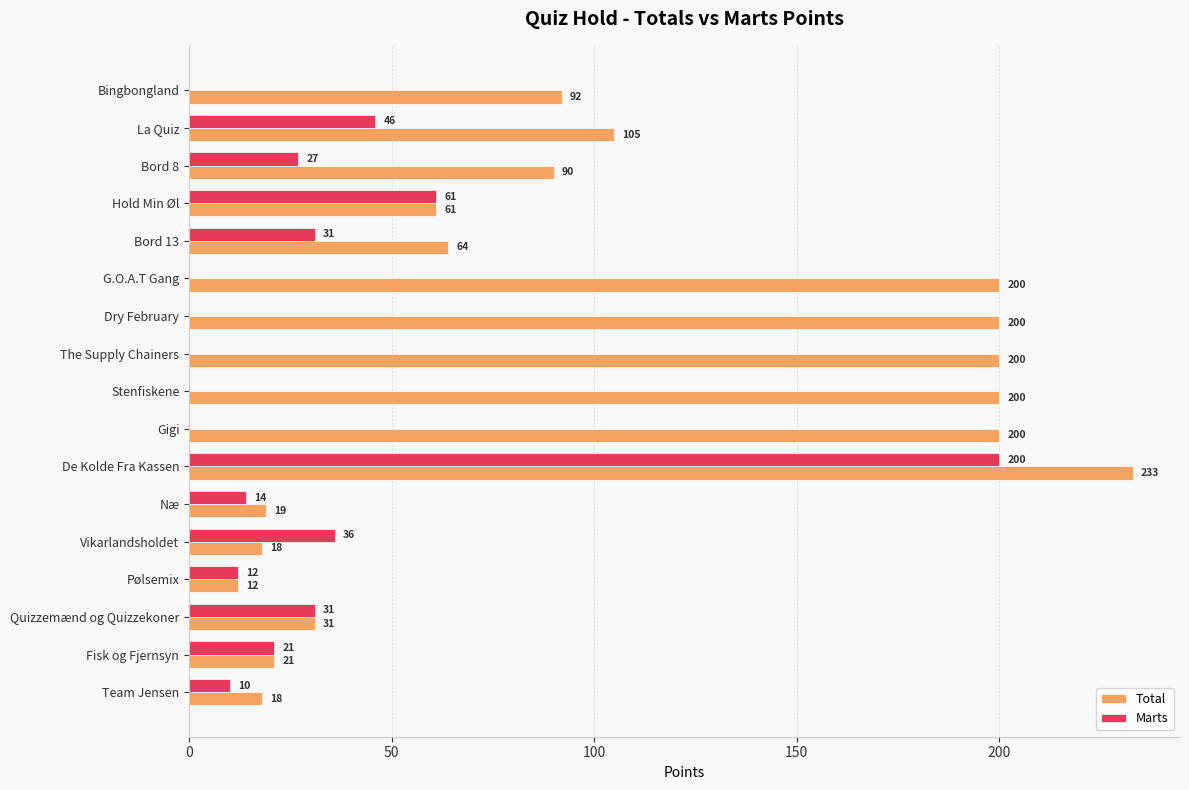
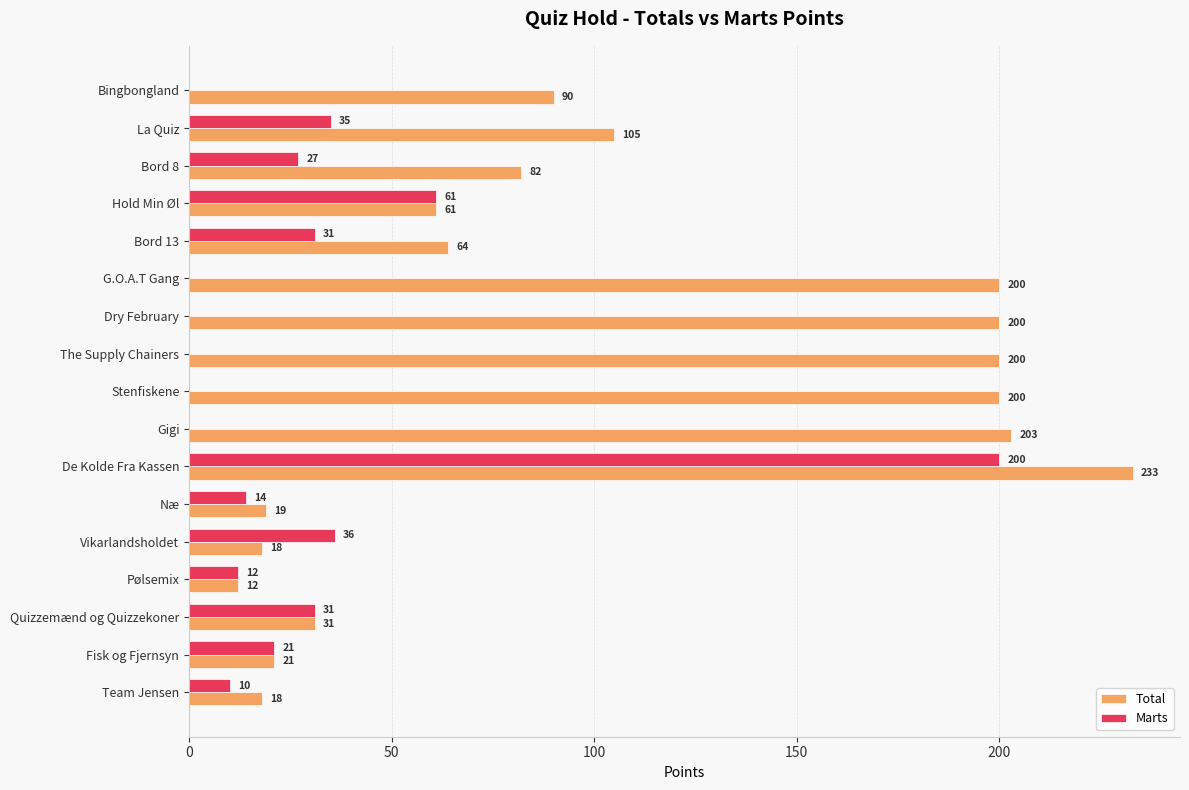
  {
    "Total": {
-     "Bingbongland": 92,
+     "Bingbongland": 90,
      "La Quiz": 105,
-     "Bord 8": 90,
+     "Bord 8": 82,
      "Hold Min Øl": 61,
      "Bord 13": 64,
      "G.O.A.T Gang": 200,
      "Dry February": 200,
      "The Supply Chainers": 200,
      "Stenfiskene": 200,
-     "Gigi": 200,
+     "Gigi": 203,
      "De Kolde Fra Kassen": 233,
      "Næ": 19,
      "Vikarlandsholdet": 18,
      "Pølsemix": 12,
      "Quizzemænd og Quizzekoner": 31,
      "Fisk og Fjernsyn": 21,
      "Team Jensen": 18
    },
    "Marts": {
-     "La Quiz": 46,
+     "La Quiz": 35,
      "Bord 8": 27,
      "Hold Min Øl": 61,
      "Bord 13": 31,
      "De Kolde Fra Kassen": 200,
      "Næ": 14,
      "Vikarlandsholdet": 36,
      "Pølsemix": 12,
      "Quizzemænd og Quizzekoner": 31,
      "Fisk og Fjernsyn": 21,
      "Team Jensen": 10
    }
  }
